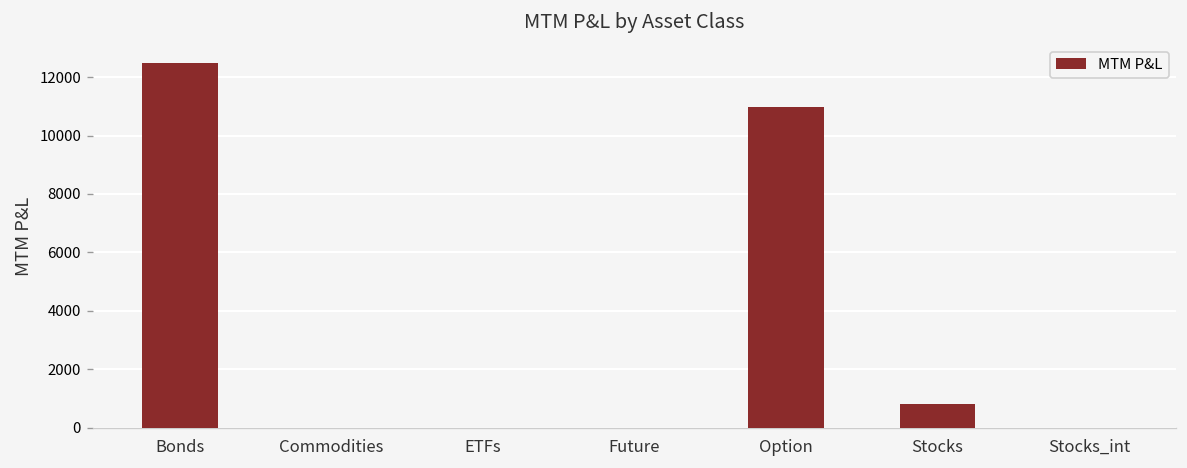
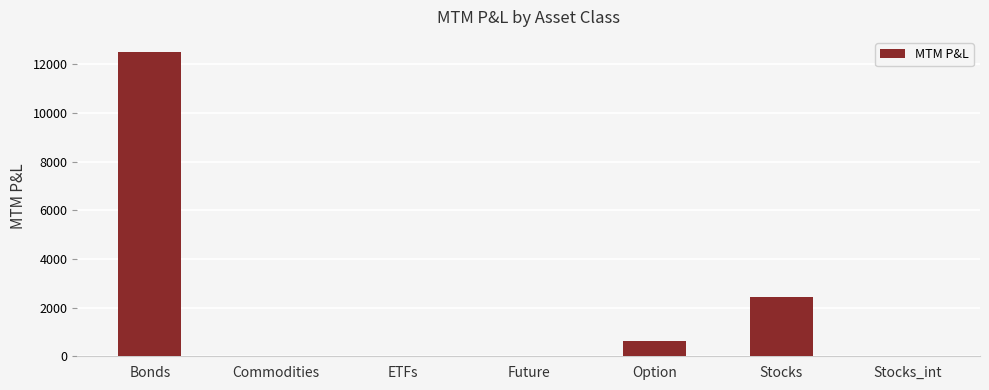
  {
    "Bonds": 12500,
    "Commodities": 0,
    "ETFs": 0,
    "Future": 0,
-   "Option": 11000,
-   "Stocks": 800,
+   "Option": 600,
+   "Stocks": 2400,
    "Stocks_int": 0
  }
